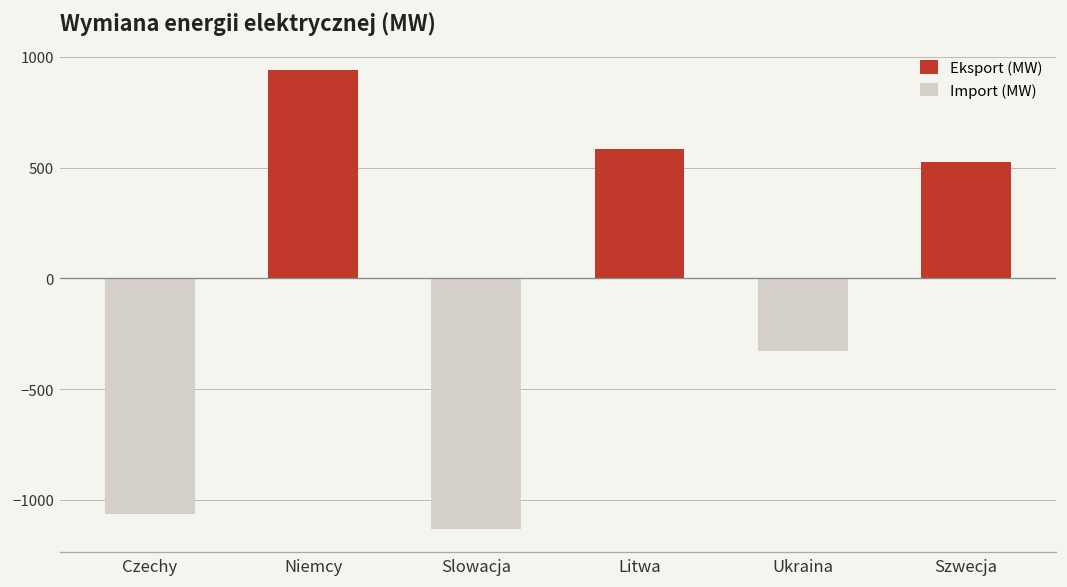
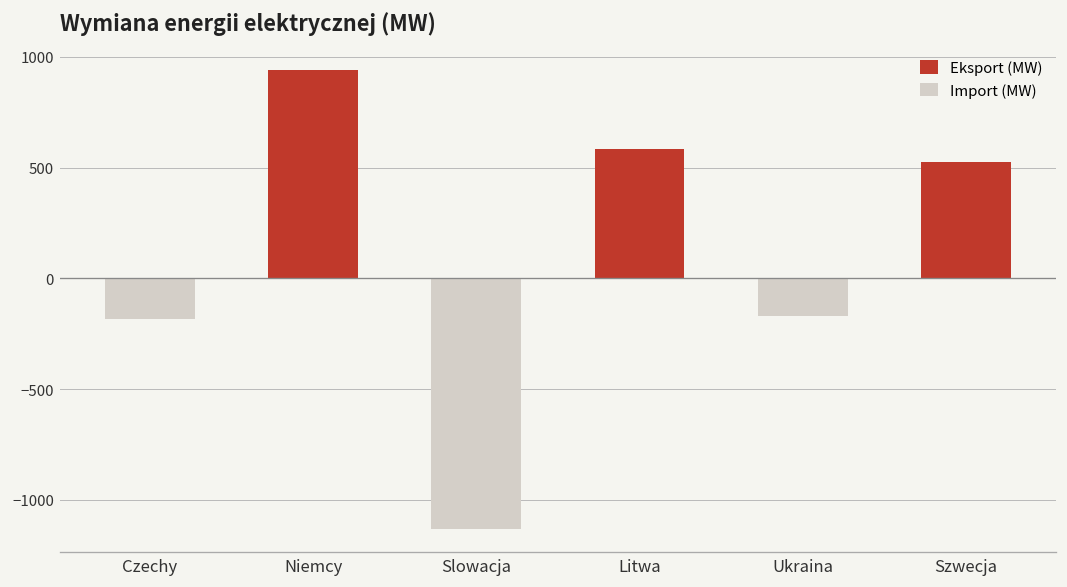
  {
-   "Czechy": -1060,
+   "Czechy": -180,
    "Niemcy": 940,
    "Slowacja": -1130,
    "Litwa": 590,
-   "Ukraina": -330,
+   "Ukraina": -170,
    "Szwecja": 530
  }
